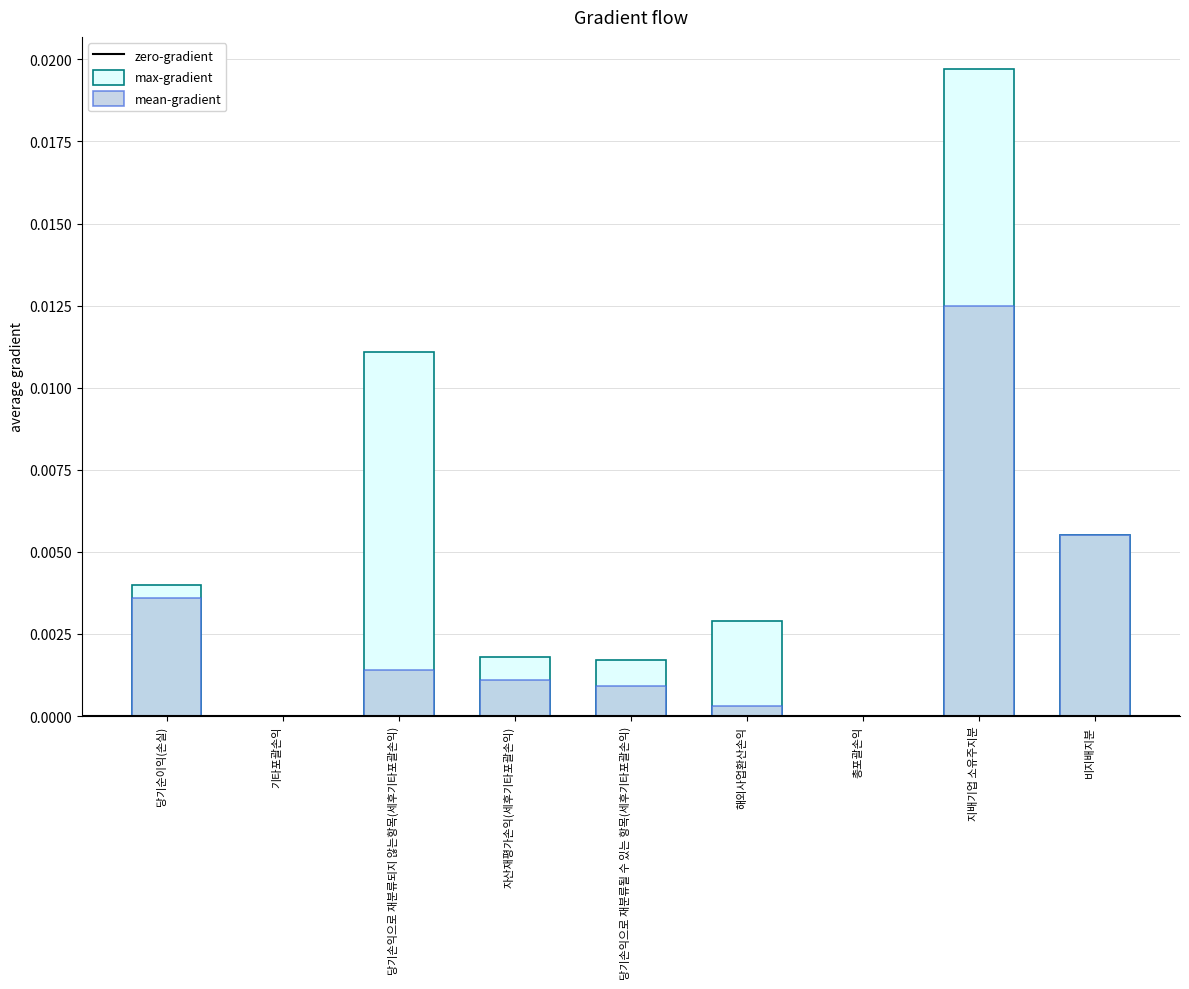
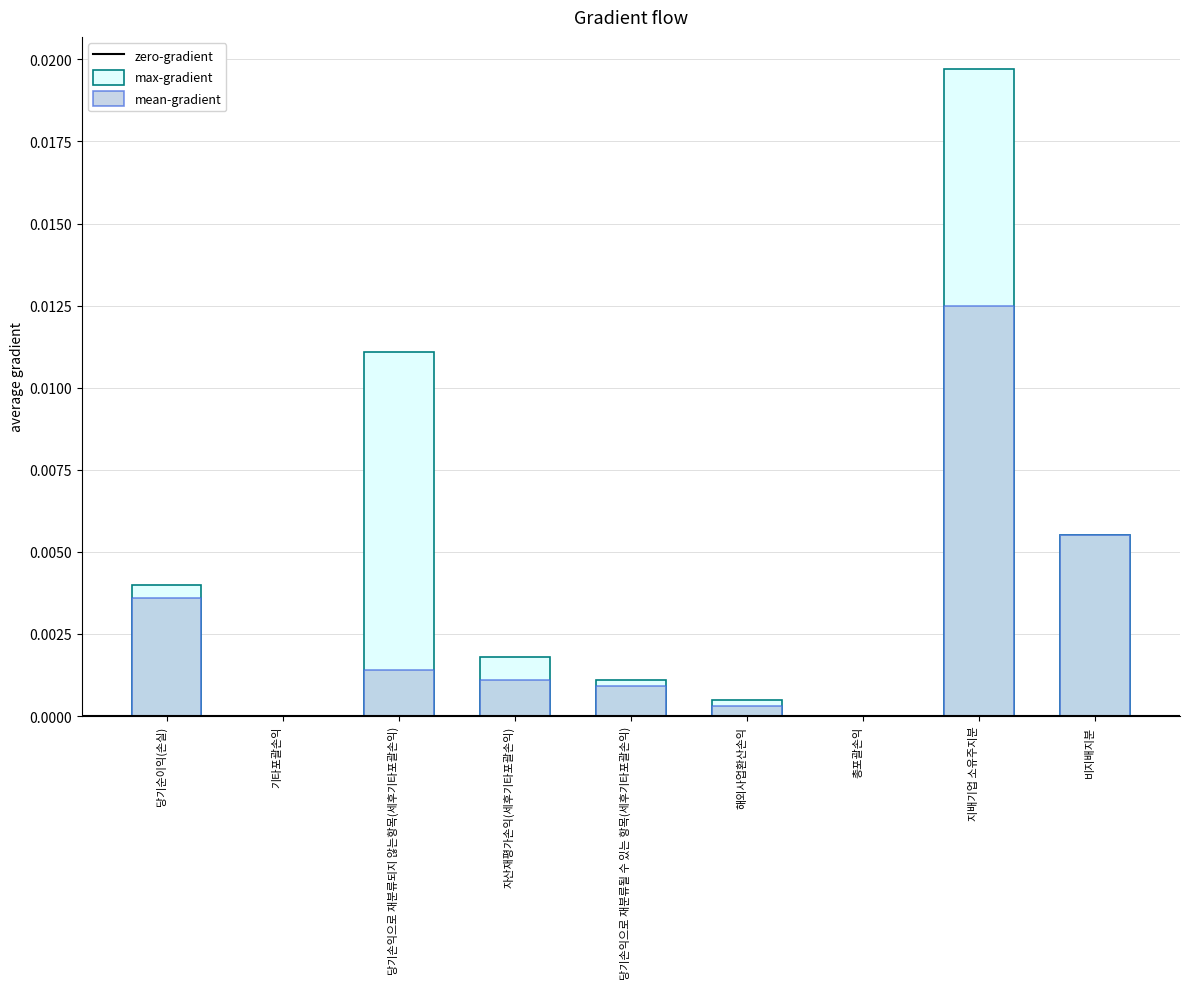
  {
    "max-gradient": {
      "당기순이익(손실)": 0.0040,
      "기타포괄손익": 0.0000,
      "당기손익으로 재분류되지 않는항목(세후기타포괄손익)": 0.0111,
      "자산재평가손익(세후기타포괄손익)": 0.0018,
-     "당기손익으로 재분류될 수 있는 항목(세후기타포괄손익)": 0.0017,
-     "해외사업환산손익": 0.0029,
+     "당기손익으로 재분류될 수 있는 항목(세후기타포괄손익)": 0.0011,
+     "해외사업환산손익": 0.0005,
      "총포괄손익": 0.0000,
      "지배기업 소유주지분": 0.0197,
      "비지배지분": 0.0055
    },
    "mean-gradient": {
      "기타포괄손익": 0.0000,
      "총포괄손익": 0.0000,
      "비지배지분": 0.0055
    }
  }
